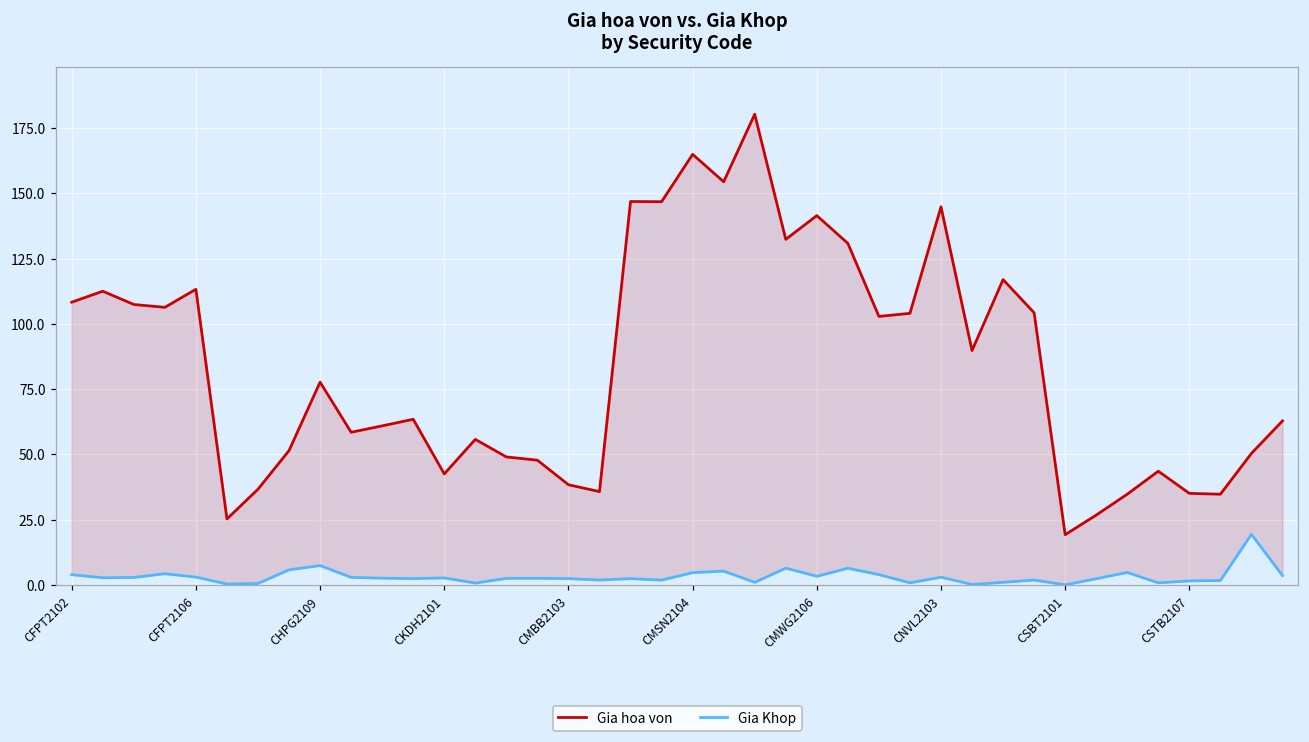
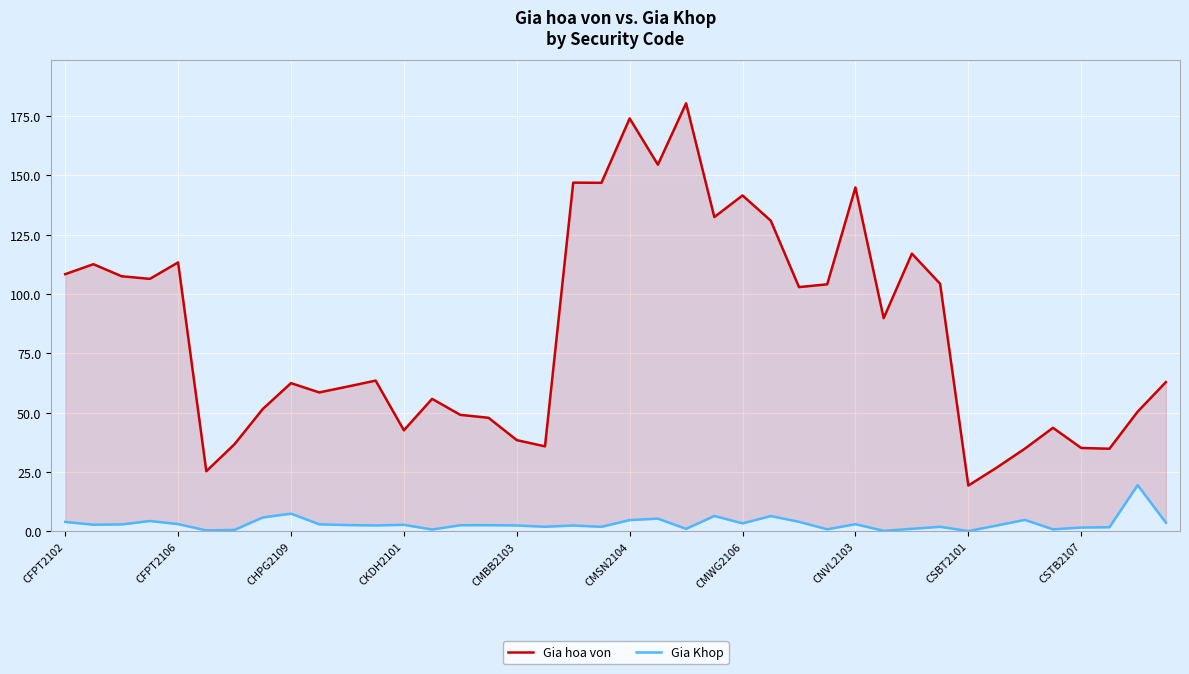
  {
    "Gia hoa von": {
      "CFPT2102": 108,
      "CFPT2106": 113,
-     "CHPG2109": 78,
+     "CHPG2109": 62,
      "CKDH2101": 43,
      "CMBB2103": 38,
-     "CMSN2104": 165,
+     "CMSN2104": 174,
      "CMWG2106": 142,
      "CNVL2103": 145,
      "CSBT2101": 19,
      "CSTB2107": 35
    },
    "Gia Khop": {
      "CFPT2102": 4,
      "CFPT2106": 3,
      "CHPG2109": 7,
      "CKDH2101": 3,
      "CMBB2103": 2,
      "CMSN2104": 5,
      "CMWG2106": 3,
      "CNVL2103": 3,
      "CSBT2101": 0,
      "CSTB2107": 2
    }
  }
